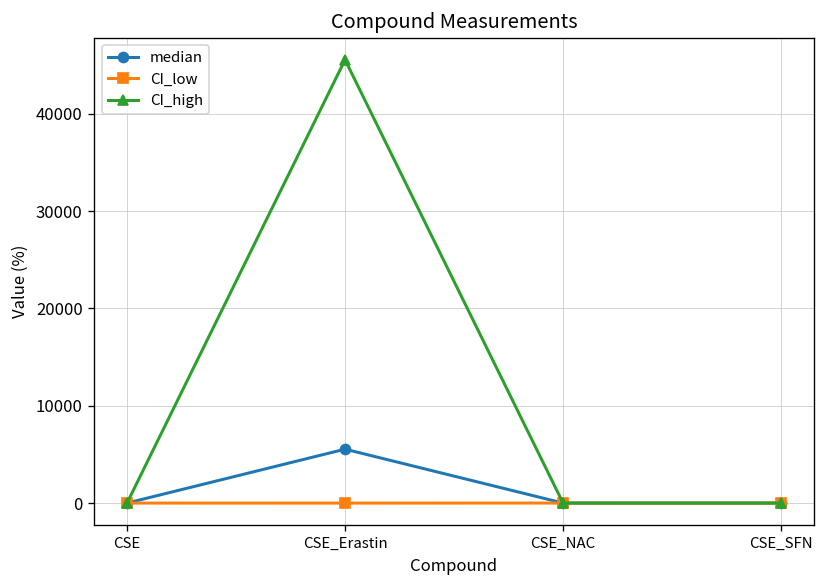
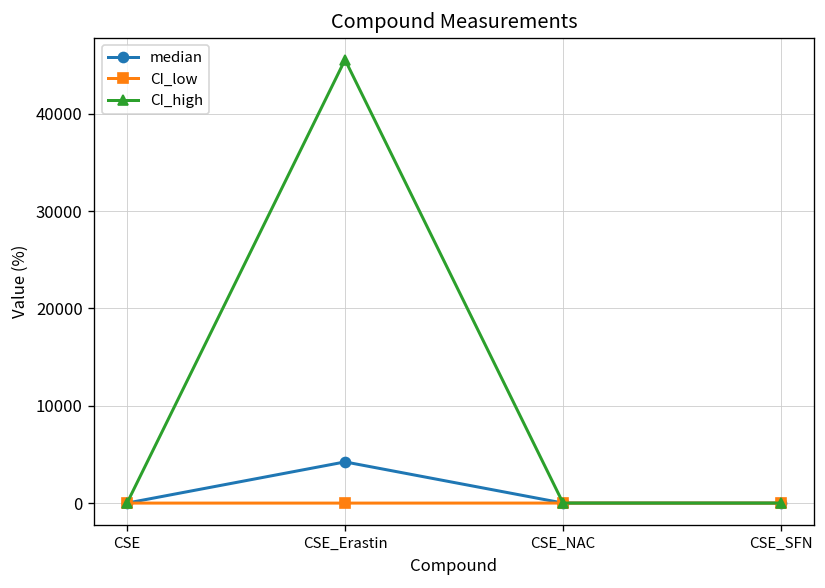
  {
    "median": {
-     "CSE_Erastin": 6000
+     "CSE_Erastin": 4000
    },
    "CI_low": {
      "CSE_Erastin": 0
    },
    "CI_high": {
      "CSE_Erastin": 46000
    }
  }
